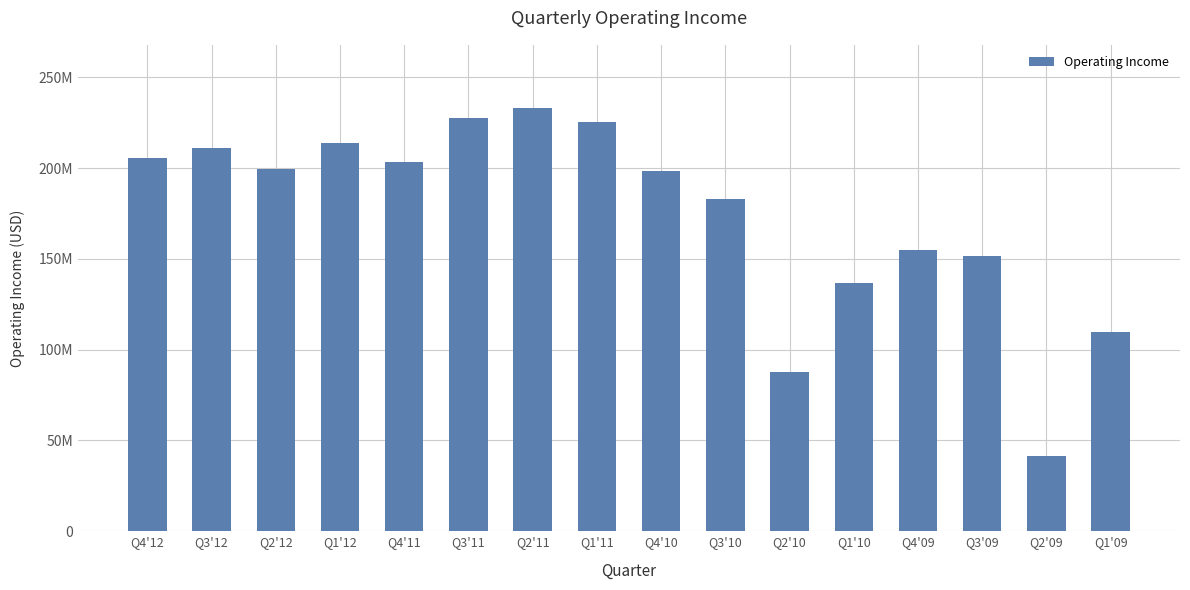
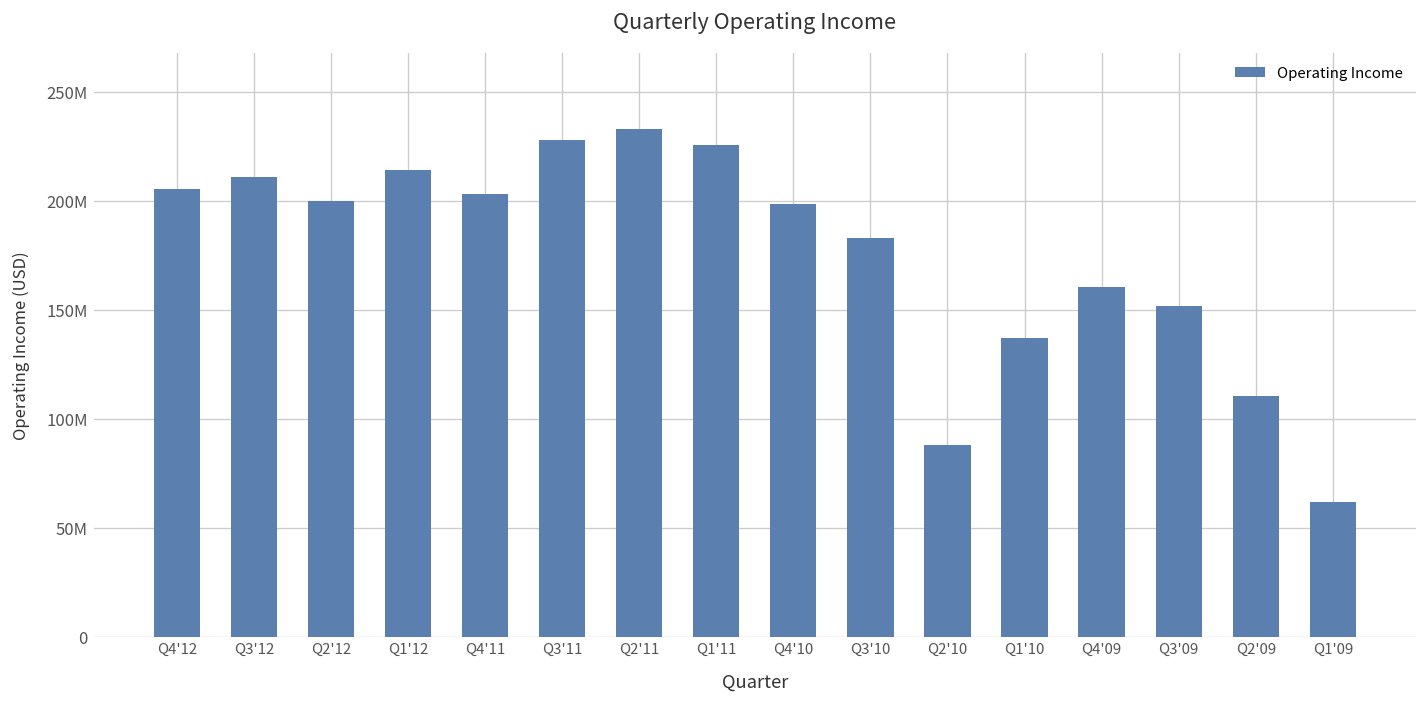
  {
    "Q4'12": 206000000,
    "Q3'12": 211000000,
    "Q2'12": 200000000,
    "Q1'12": 214000000,
    "Q4'11": 203000000,
    "Q3'11": 228000000,
    "Q2'11": 233000000,
    "Q1'11": 226000000,
    "Q4'10": 199000000,
    "Q3'10": 183000000,
    "Q2'10": 88000000,
    "Q1'10": 137000000,
-   "Q4'09": 155000000,
+   "Q4'09": 161000000,
    "Q3'09": 152000000,
-   "Q2'09": 42000000,
-   "Q1'09": 109000000
+   "Q2'09": 110000000,
+   "Q1'09": 62000000
  }
